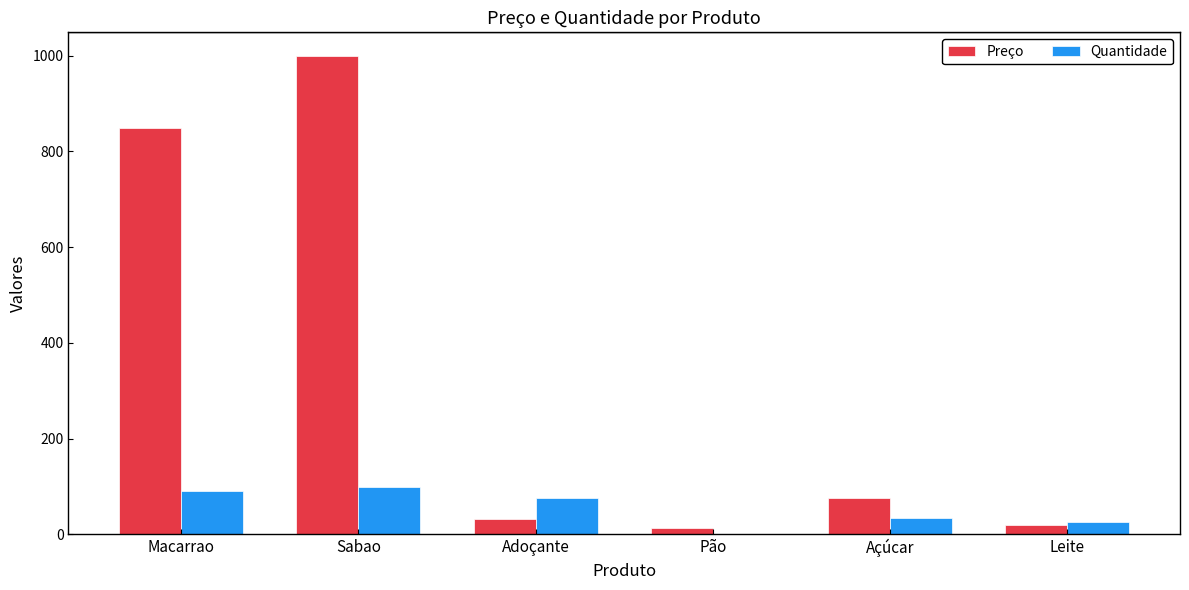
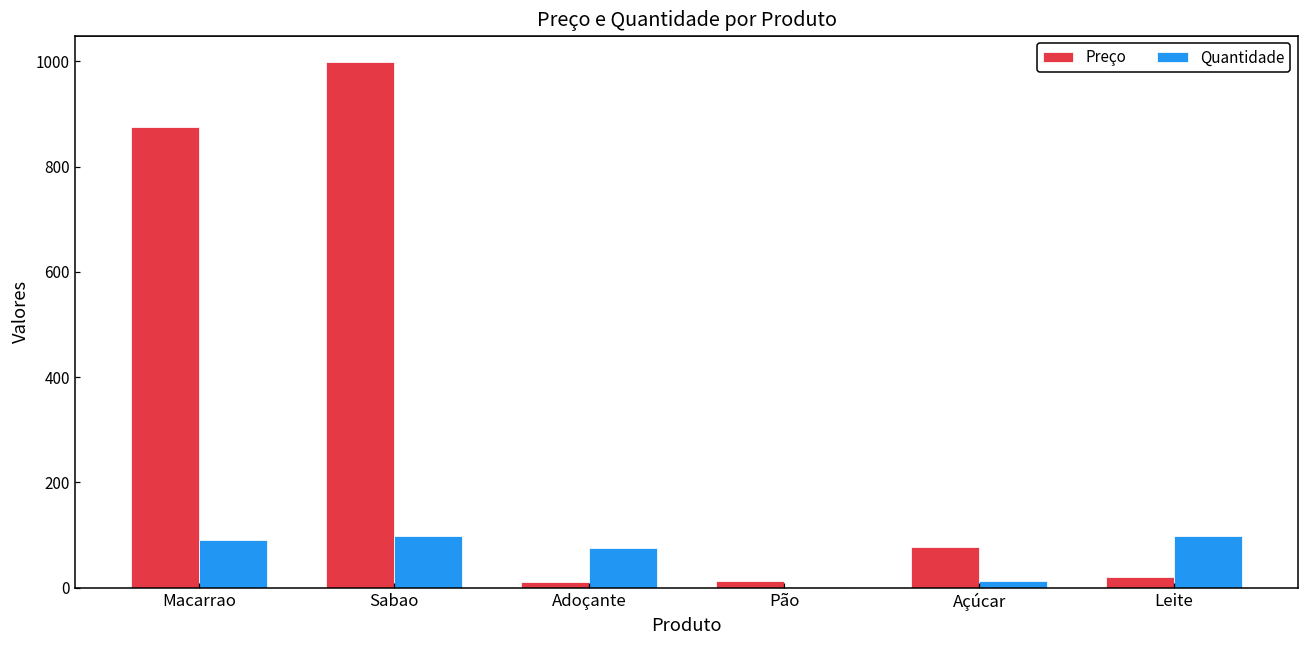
  {
    "Preço": {
-     "Macarrao": 850,
+     "Macarrao": 880,
      "Sabao": 1000,
-     "Adoçante": 30,
+     "Adoçante": 10,
      "Pão": 10,
      "Açúcar": 80,
      "Leite": 20
    },
    "Quantidade": {
      "Macarrao": 90,
      "Sabao": 100,
      "Adoçante": 80,
-     "Açúcar": 30,
-     "Leite": 30
+     "Açúcar": 10,
+     "Leite": 100
    }
  }
